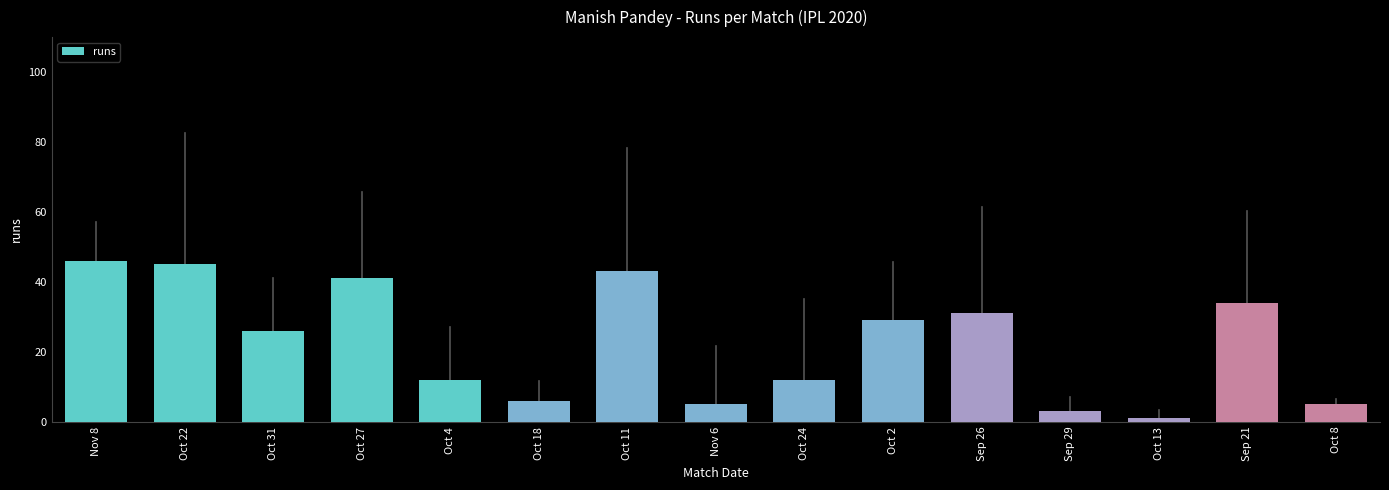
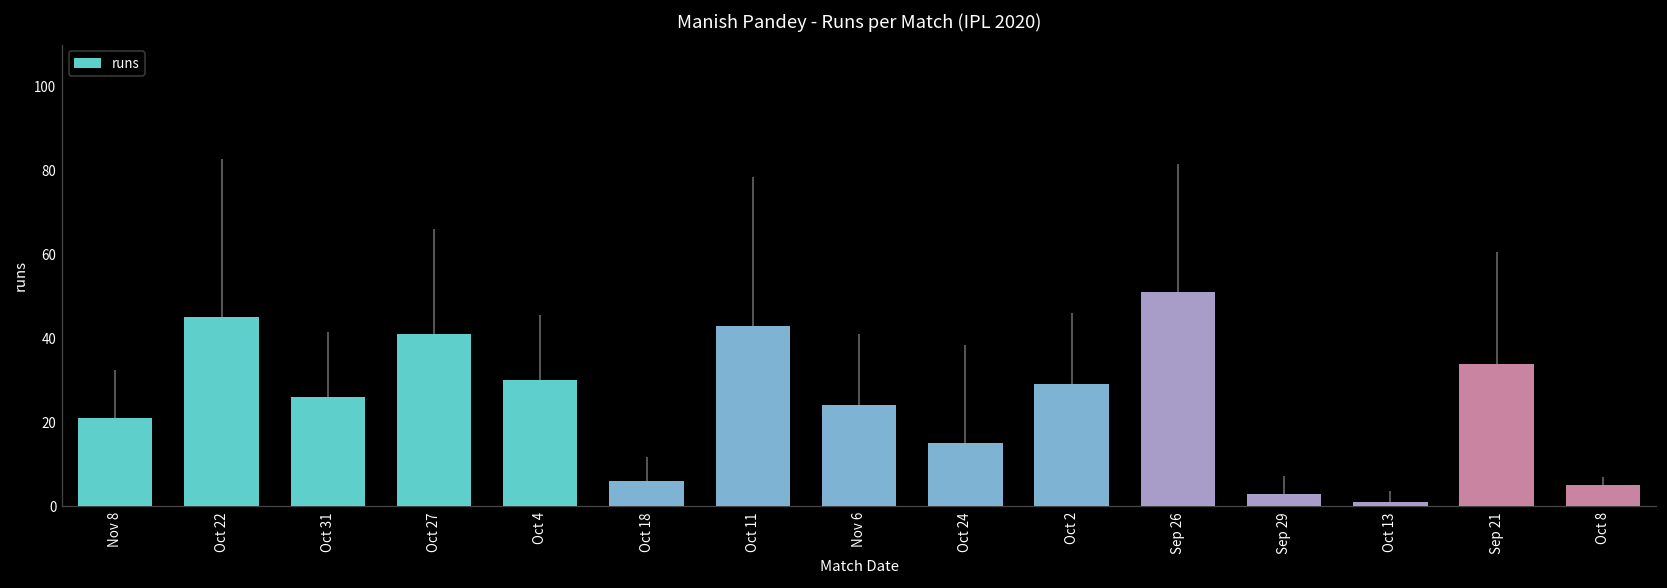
  {
    "runs": {
-     "Nov 8": 46,
+     "Nov 8": 21,
      "Oct 22": 45,
      "Oct 31": 26,
      "Oct 27": 41,
-     "Oct 4": 12,
+     "Oct 4": 30,
      "Oct 18": 6,
      "Oct 11": 43,
-     "Nov 6": 5,
-     "Oct 24": 12,
+     "Nov 6": 24,
+     "Oct 24": 15,
      "Oct 2": 29,
-     "Sep 26": 31,
+     "Sep 26": 51,
      "Sep 29": 3,
      "Oct 13": 1,
      "Sep 21": 34,
      "Oct 8": 5
    }
  }
